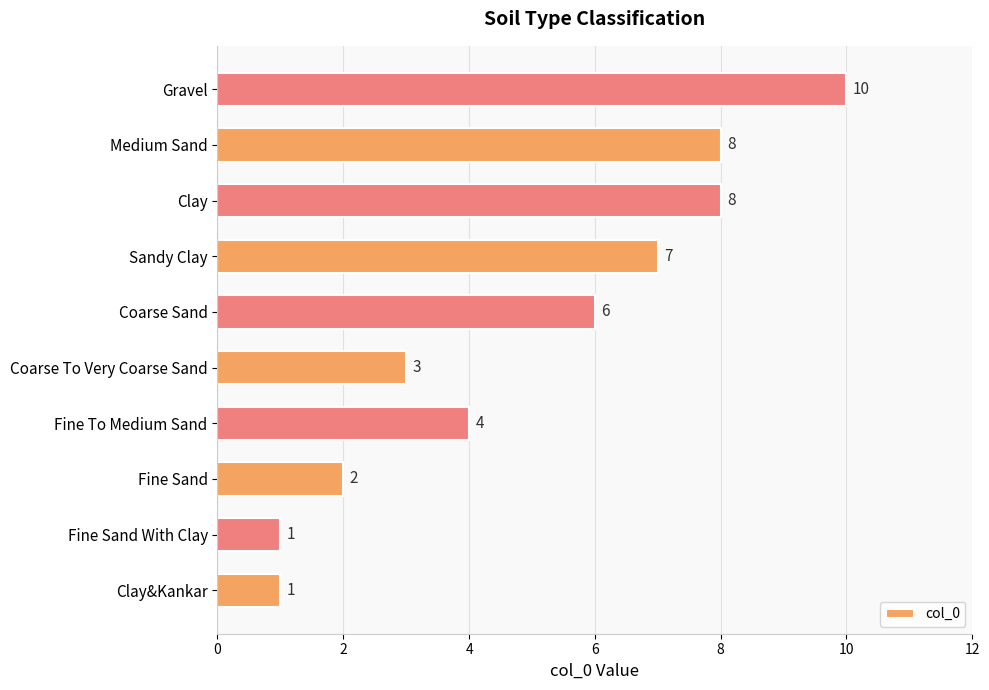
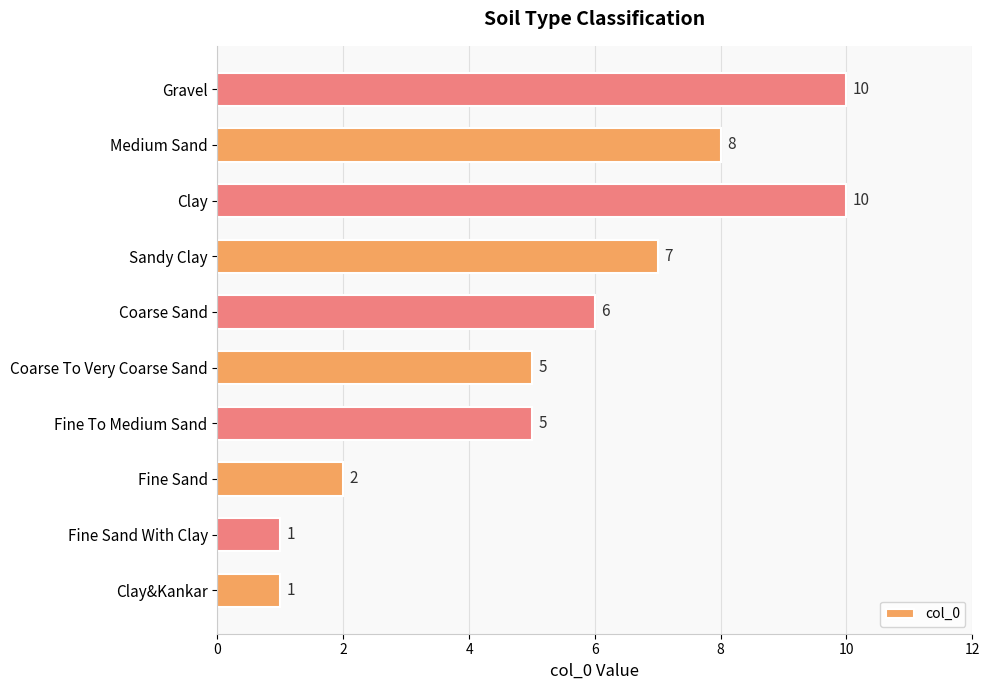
  {
    "Gravel": 10,
    "Medium Sand": 8,
-   "Clay": 8,
+   "Clay": 10,
    "Sandy Clay": 7,
    "Coarse Sand": 6,
-   "Coarse To Very Coarse Sand": 3,
-   "Fine To Medium Sand": 4,
+   "Coarse To Very Coarse Sand": 5,
+   "Fine To Medium Sand": 5,
    "Fine Sand": 2,
    "Fine Sand With Clay": 1,
    "Clay&Kankar": 1
  }
